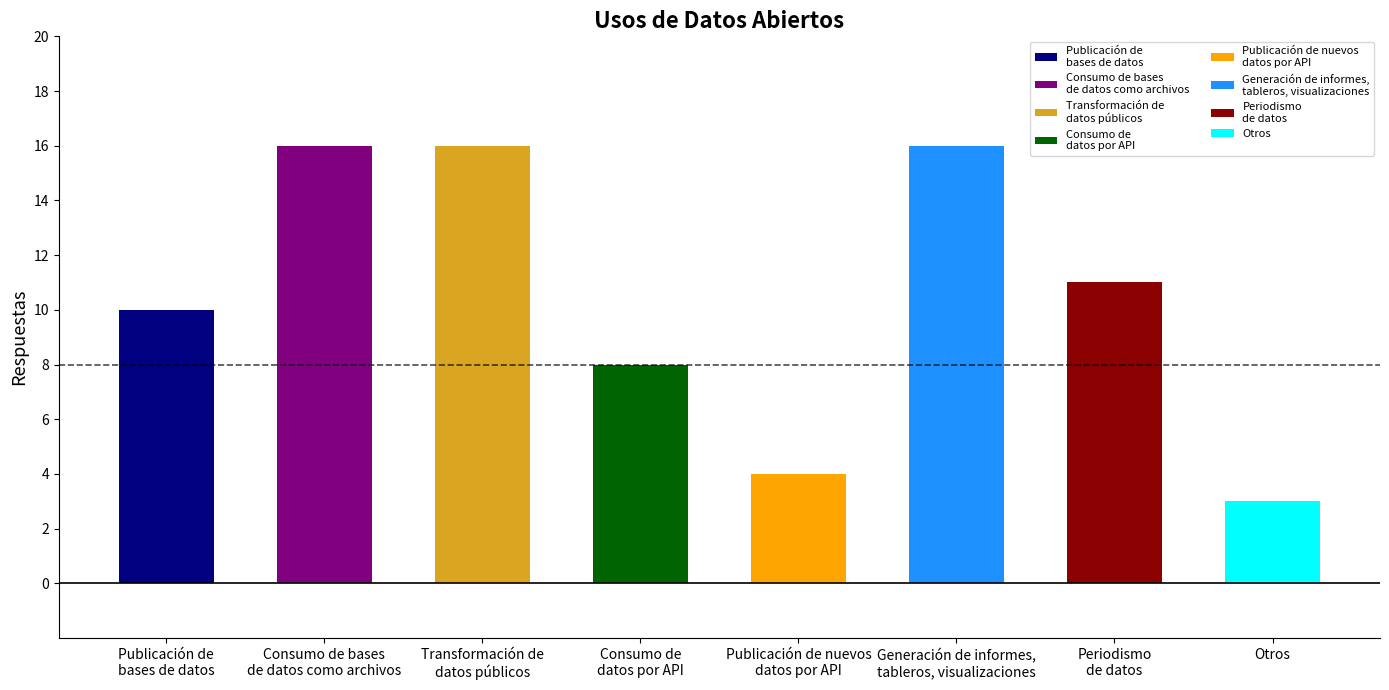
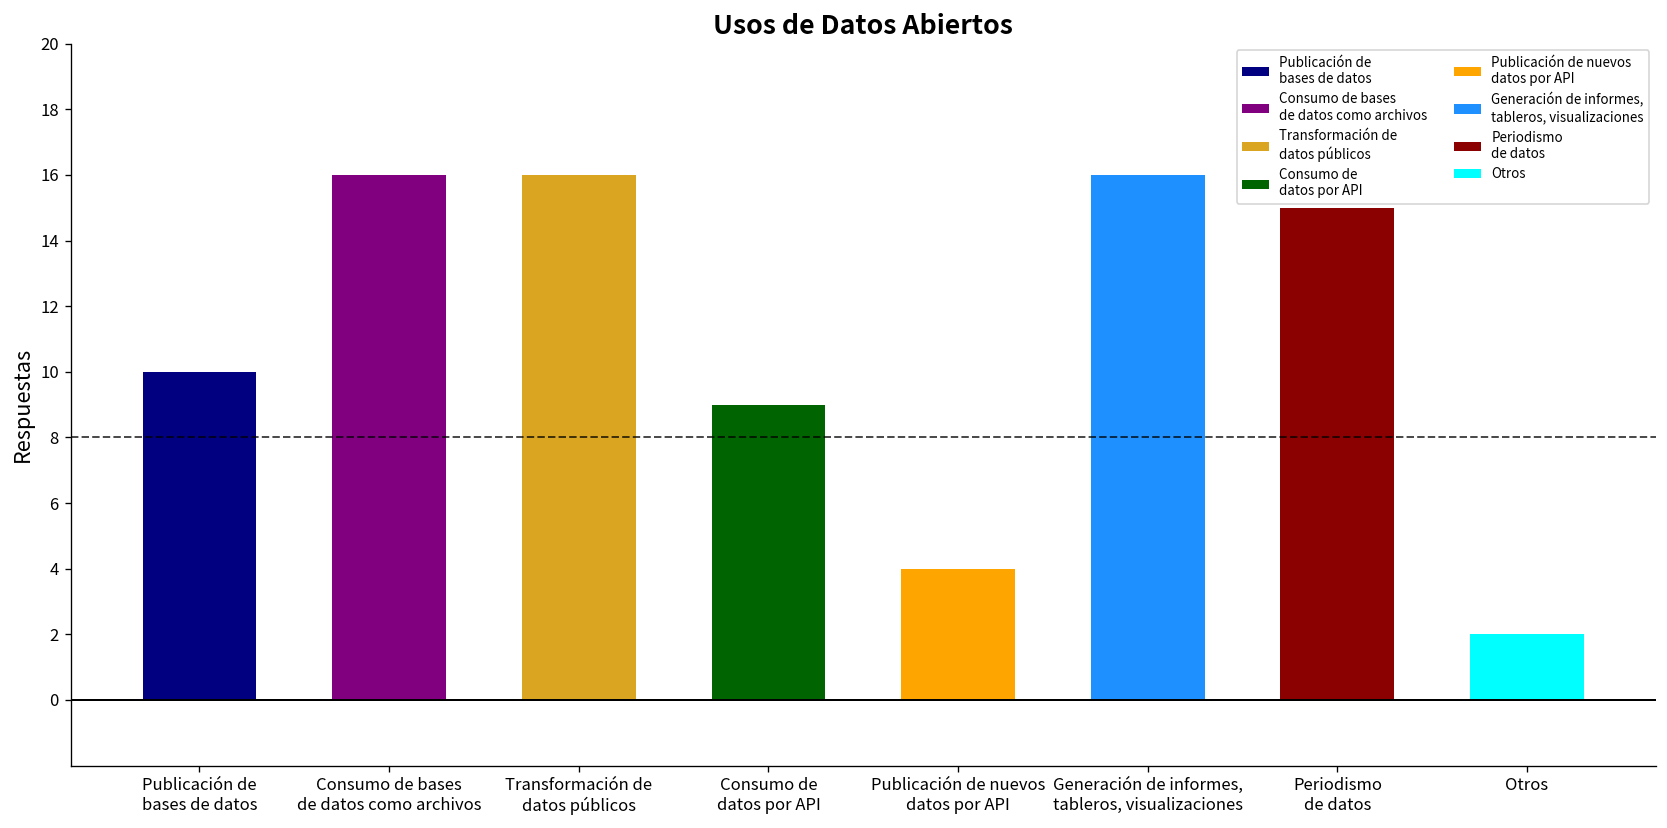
  {
    "Publicación de bases de datos": 10,
    "Consumo de bases de datos como archivos": 16,
    "Transformación de datos públicos": 16,
-   "Consumo de datos por API": 8,
+   "Consumo de datos por API": 9,
    "Publicación de nuevos datos por API": 4,
    "Generación de informes, tableros, visualizaciones": 16,
-   "Periodismo de datos": 11,
-   "Otros": 3
+   "Periodismo de datos": 15,
+   "Otros": 2
  }
